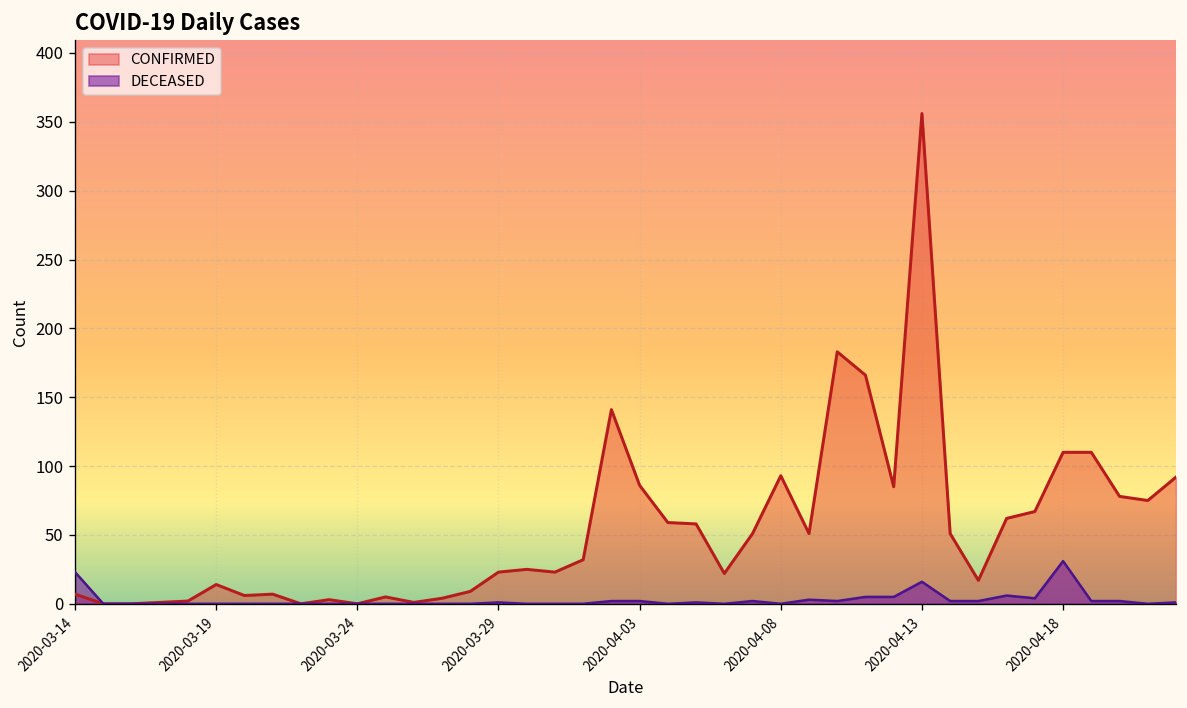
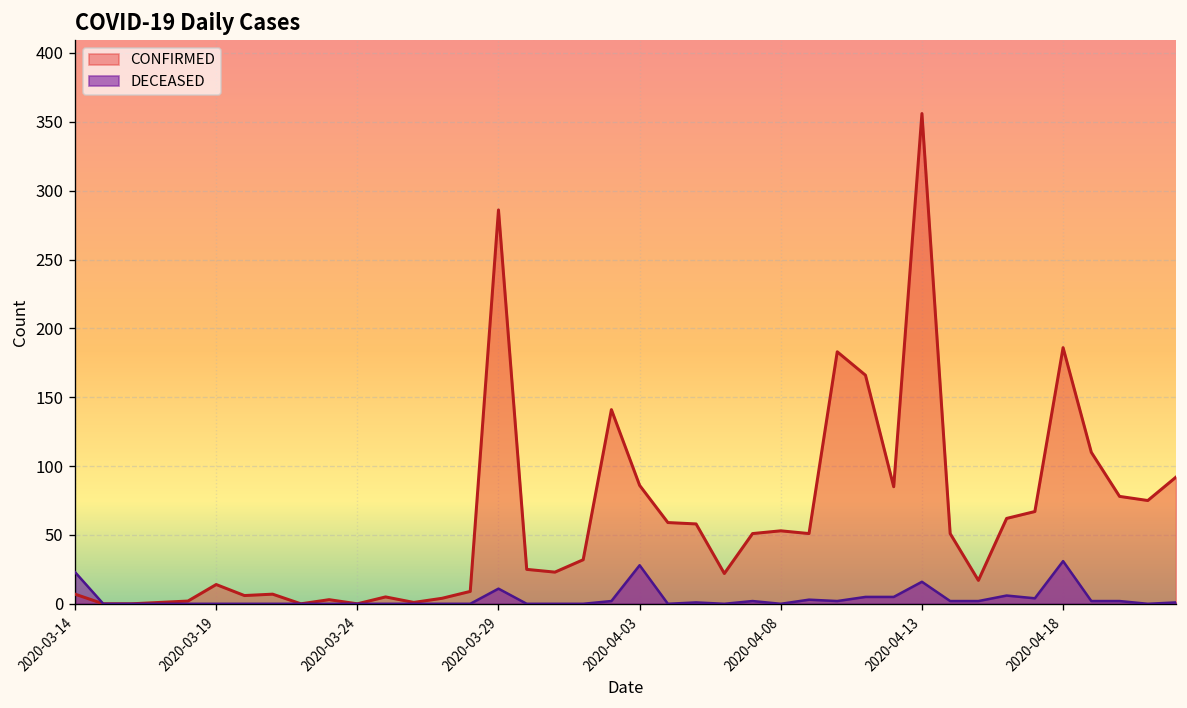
  {
    "CONFIRMED": {
      "2020-03-14": 7,
      "2020-03-19": 14,
-     "2020-03-29": 23,
+     "2020-03-29": 286,
      "2020-04-03": 86,
-     "2020-04-08": 93,
+     "2020-04-08": 53,
      "2020-04-13": 356,
-     "2020-04-18": 110
+     "2020-04-18": 186
    },
    "DECEASED": {
      "2020-03-14": 23,
      "2020-03-19": 0,
-     "2020-03-29": 1,
-     "2020-04-03": 2,
+     "2020-03-29": 11,
+     "2020-04-03": 28,
      "2020-04-08": 0,
      "2020-04-13": 16,
      "2020-04-18": 31
    }
  }
